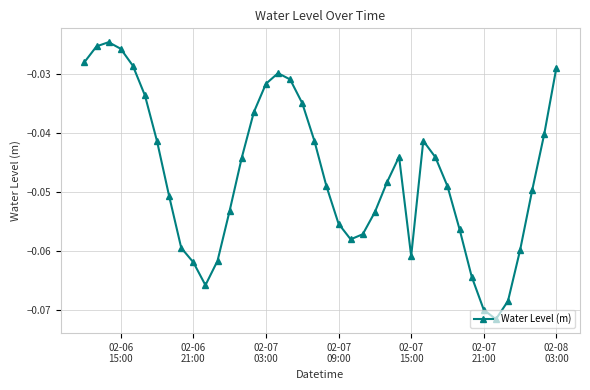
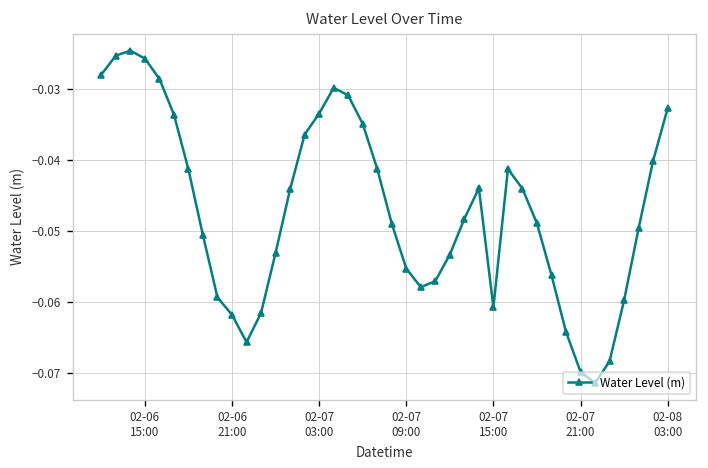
  {
    "02-06 15:00": -0.026,
    "02-06 21:00": -0.062,
-   "02-07 03:00": -0.032,
+   "02-07 03:00": -0.034,
    "02-07 09:00": -0.055,
    "02-07 15:00": -0.061,
-   "02-08 03:00": -0.029
+   "02-08 03:00": -0.033
  }
